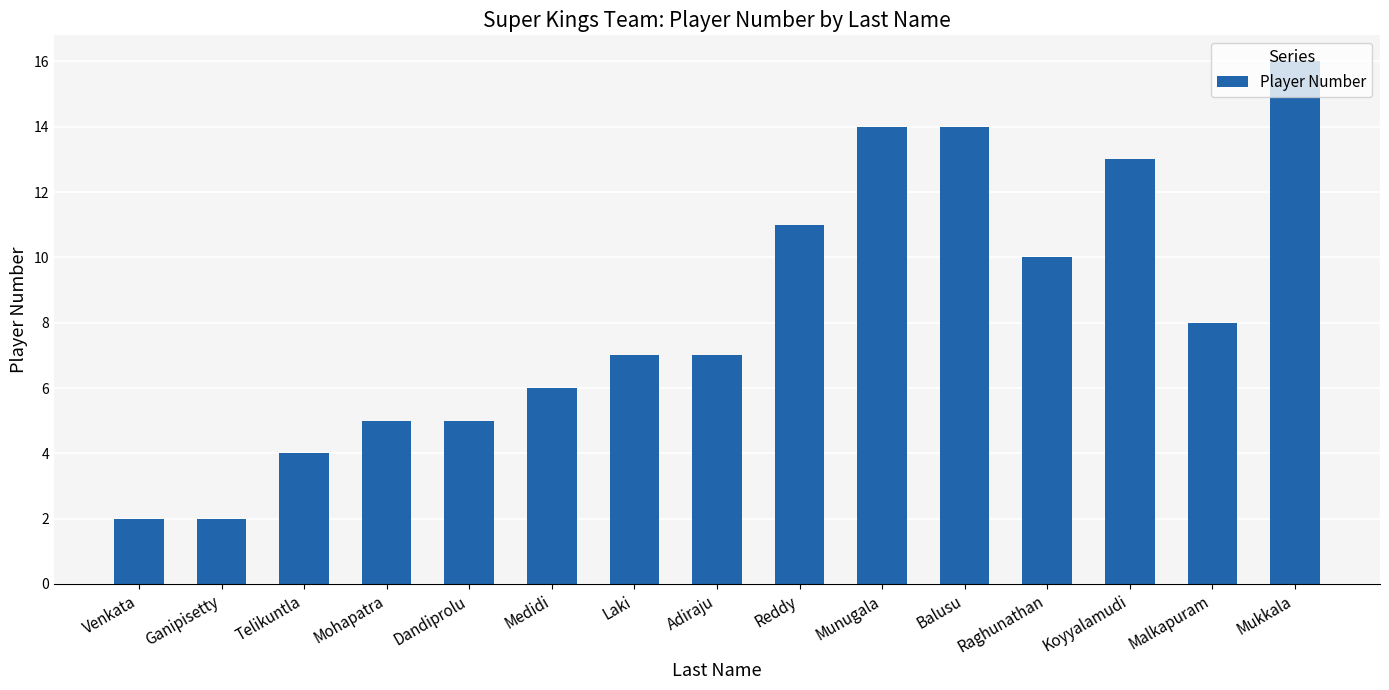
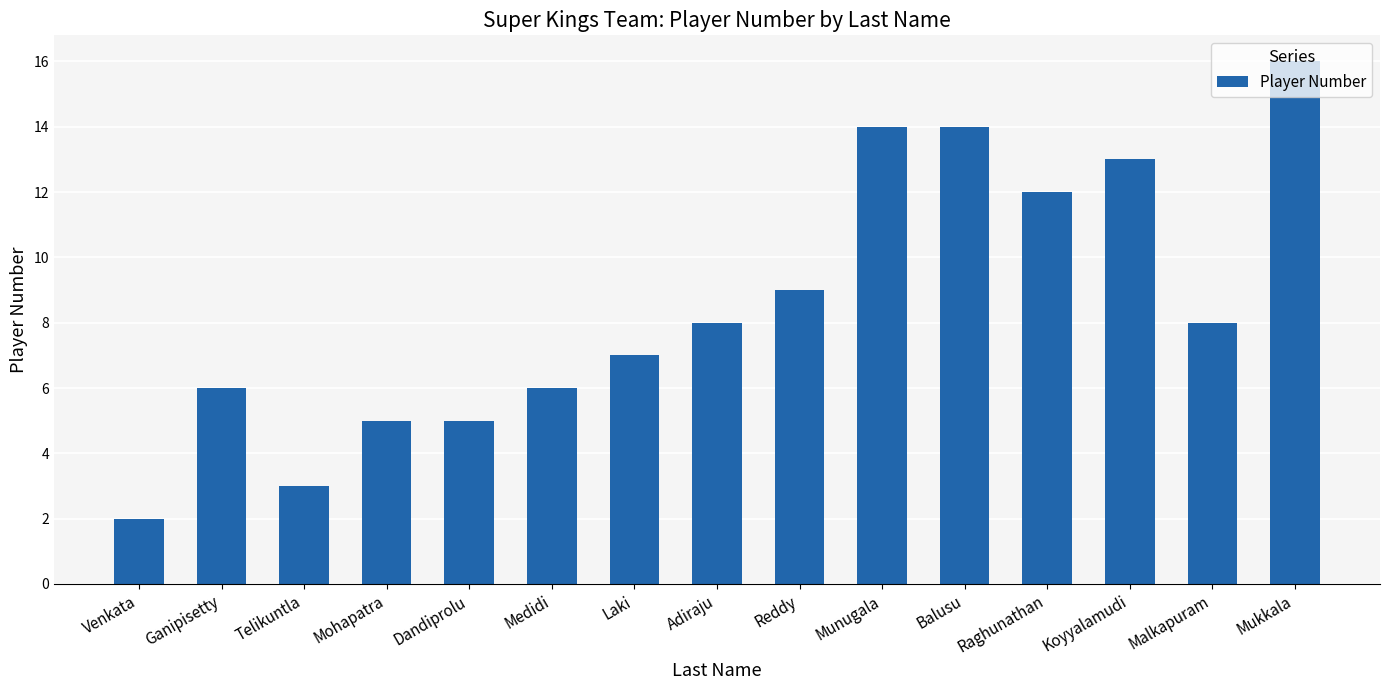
  {
    "Venkata": 2,
-   "Ganipisetty": 2,
-   "Telikuntla": 4,
+   "Ganipisetty": 6,
+   "Telikuntla": 3,
    "Mohapatra": 5,
    "Dandiprolu": 5,
    "Medidi": 6,
    "Laki": 7,
-   "Adiraju": 7,
-   "Reddy": 11,
+   "Adiraju": 8,
+   "Reddy": 9,
    "Munugala": 14,
    "Balusu": 14,
-   "Raghunathan": 10,
+   "Raghunathan": 12,
    "Koyyalamudi": 13,
    "Malkapuram": 8
  }
